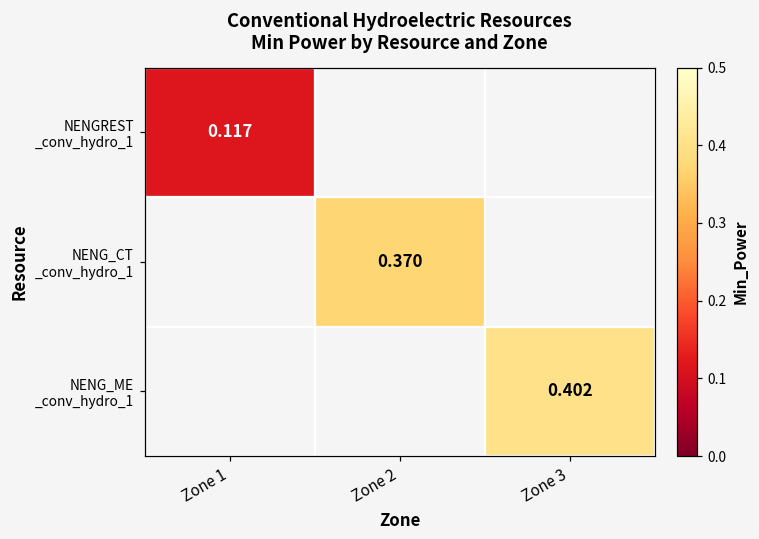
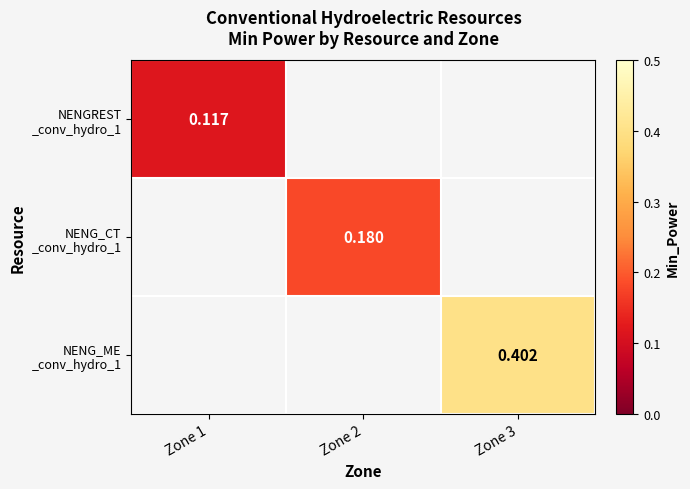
  {
    "NENGREST _conv_hydro_1": {
      "Zone 1": 0.117
    },
    "NENG_CT _conv_hydro_1": {
-     "Zone 2": 0.370
+     "Zone 2": 0.180
    },
    "NENG_ME _conv_hydro_1": {
      "Zone 3": 0.402
    }
  }
